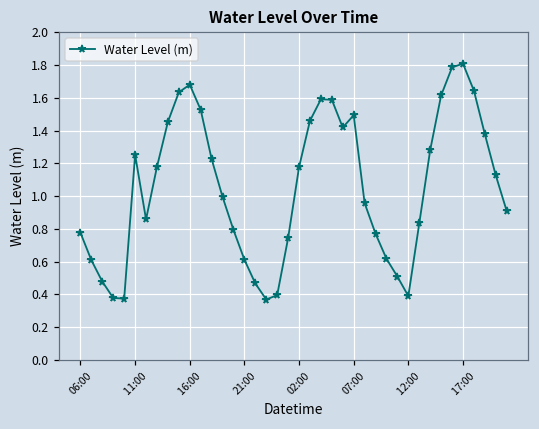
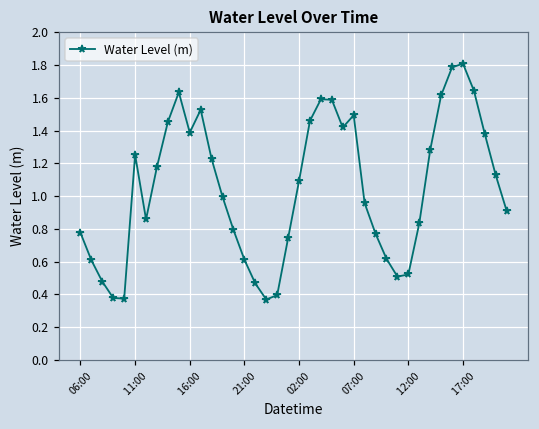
  {
    "06:00": 0.78,
    "11:00": 1.25,
-   "16:00": 1.68,
+   "16:00": 1.39,
    "21:00": 0.61,
-   "02:00": 1.18,
+   "02:00": 1.09,
    "07:00": 1.49,
-   "12:00": 0.39,
+   "12:00": 0.52,
    "17:00": 1.81
  }
